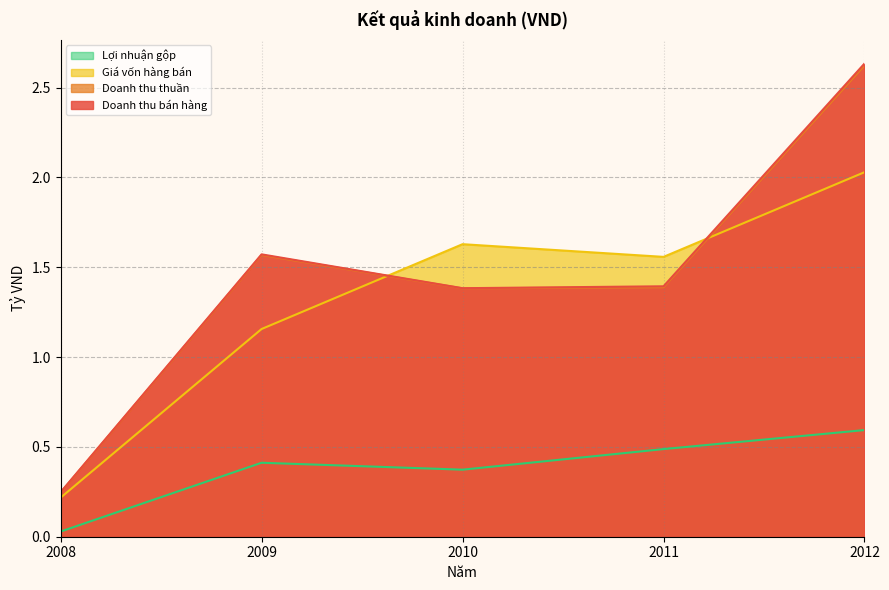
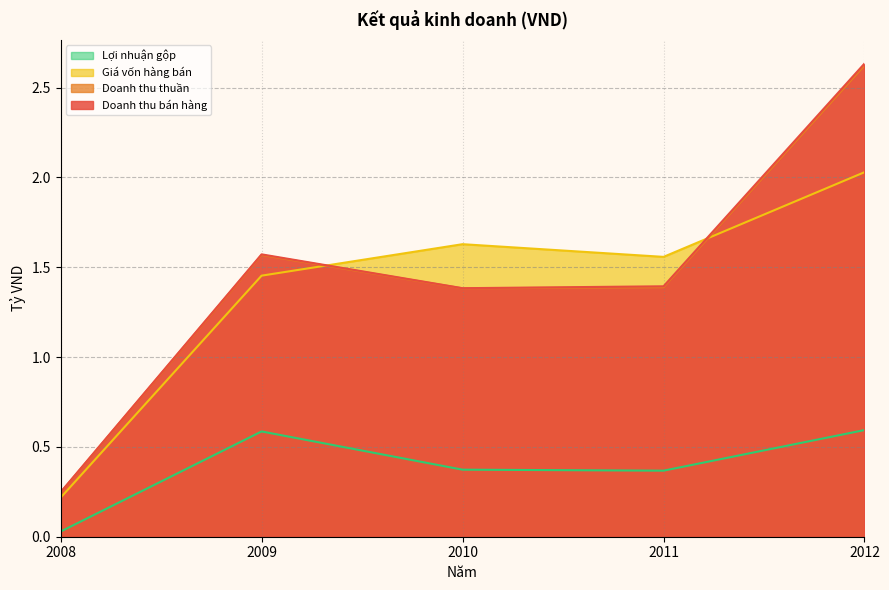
  {
    "Lợi nhuận gộp": {
      "2008": 0.03,
-     "2009": 0.41,
+     "2009": 0.59,
      "2010": 0.37,
-     "2011": 0.49,
+     "2011": 0.37,
      "2012": 0.59
    },
    "Giá vốn hàng bán": {
      "2008": 0.22,
-     "2009": 1.16,
+     "2009": 1.45,
      "2010": 1.63,
      "2011": 1.56,
      "2012": 2.03
    }
  }
